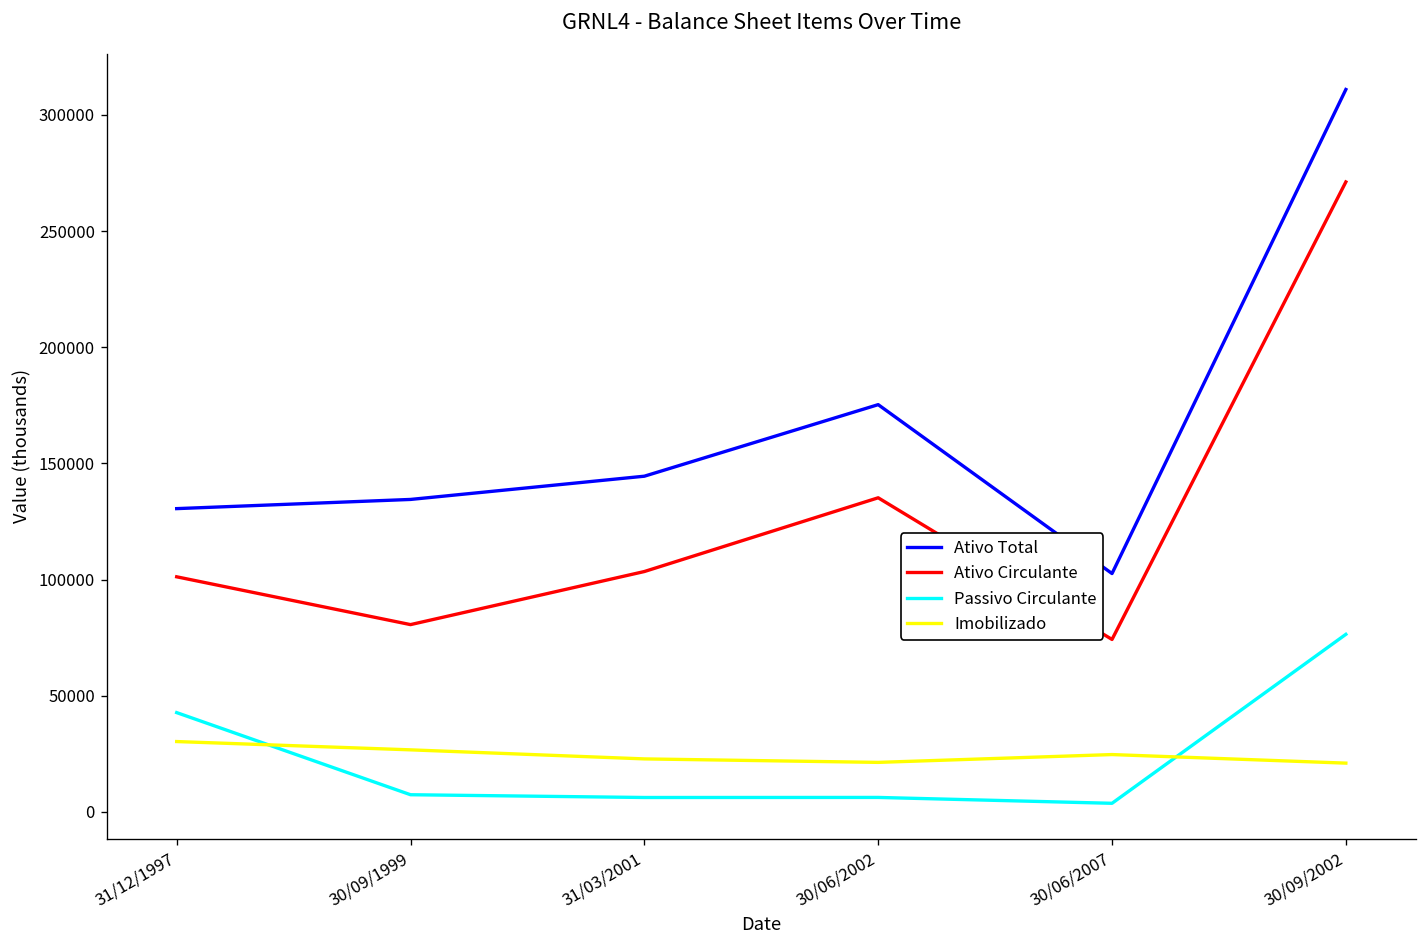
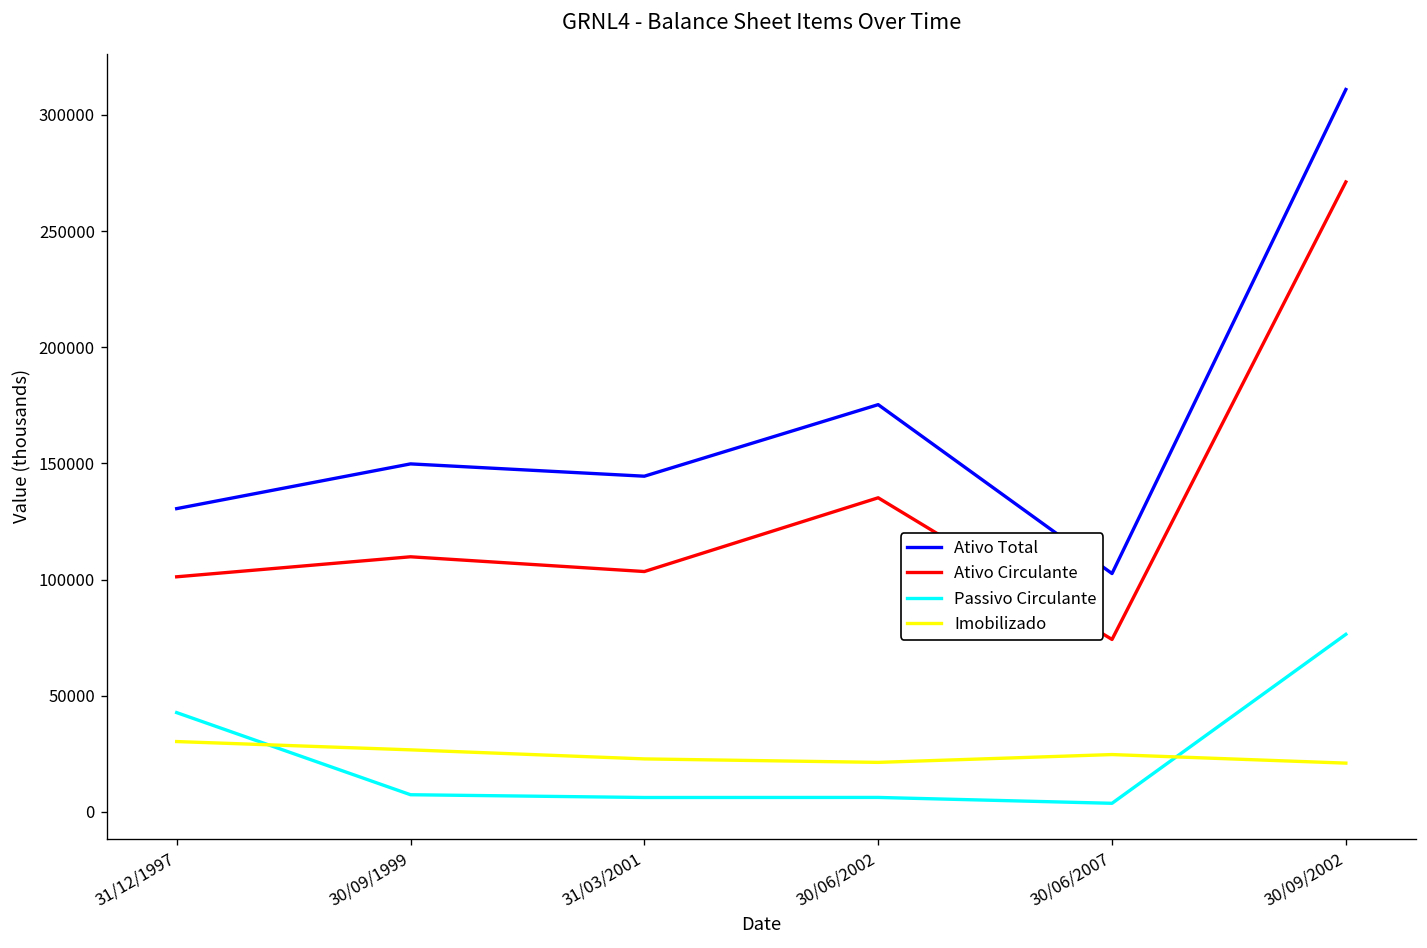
  {
    "Ativo Total": {
      "31/12/1997": 131000,
-     "30/09/1999": 134000,
+     "30/09/1999": 150000,
      "31/03/2001": 144000,
      "30/06/2002": 175000,
      "30/06/2007": 103000,
      "30/09/2002": 311000
    },
    "Ativo Circulante": {
      "31/12/1997": 101000,
-     "30/09/1999": 81000,
+     "30/09/1999": 110000,
      "31/03/2001": 103000,
      "30/06/2002": 135000,
      "30/06/2007": 74000,
      "30/09/2002": 271000
    },
    "Passivo Circulante": {
      "31/12/1997": 43000,
      "30/09/1999": 7000,
      "31/03/2001": 6000,
      "30/06/2002": 6000,
      "30/06/2007": 4000,
      "30/09/2002": 76000
    },
    "Imobilizado": {
      "31/12/1997": 30000,
      "30/09/1999": 27000,
      "31/03/2001": 23000,
      "30/06/2002": 21000,
      "30/06/2007": 25000,
      "30/09/2002": 21000
    }
  }
